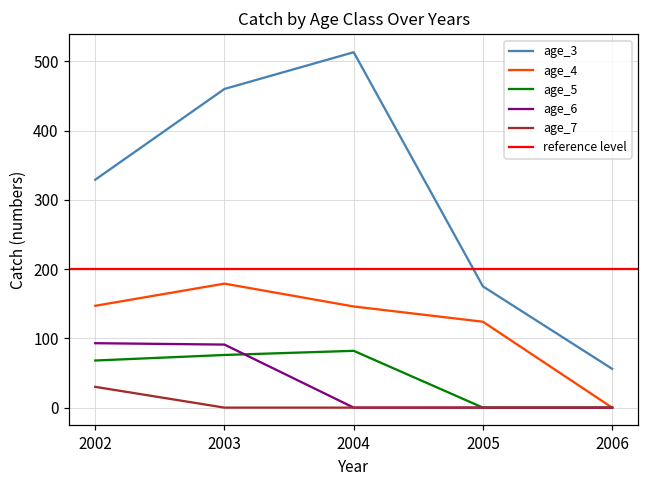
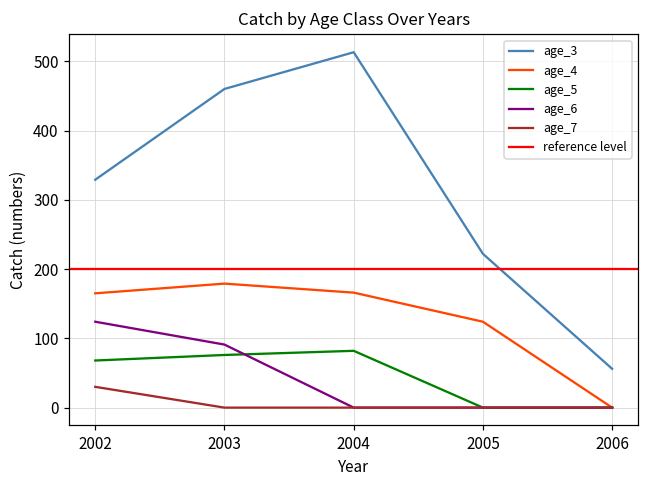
  {
    "age_3": {
      "2002": 330,
      "2003": 460,
      "2004": 510,
-     "2005": 180,
+     "2005": 220,
      "2006": 60
    },
    "age_4": {
-     "2002": 150,
+     "2002": 170,
      "2003": 180,
-     "2004": 150,
+     "2004": 170,
      "2005": 120
    },
    "age_5": {
      "2002": 70,
      "2003": 80,
      "2004": 80
    },
    "age_6": {
-     "2002": 90,
+     "2002": 120,
      "2003": 90
    },
    "age_7": {
      "2002": 30,
      "2003": 0
    }
  }
